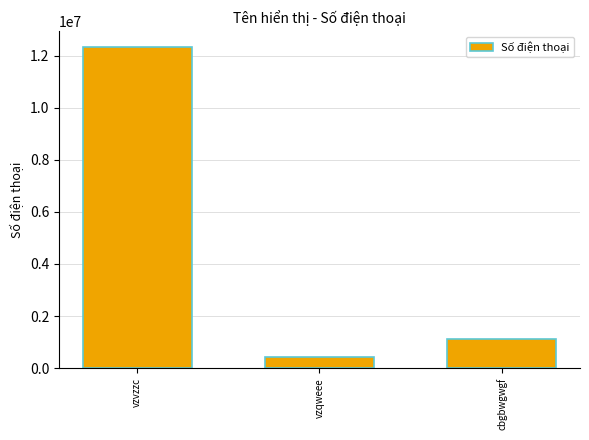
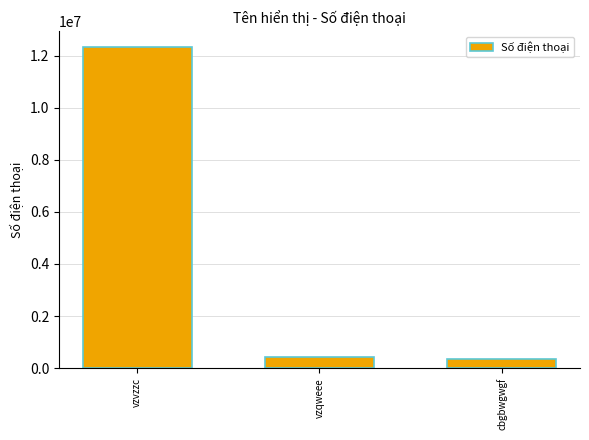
  {
    "vzvzzc": 12300000,
    "vzqweee": 400000,
-   "cbgbwgwgf": 1100000
+   "cbgbwgwgf": 300000
  }
